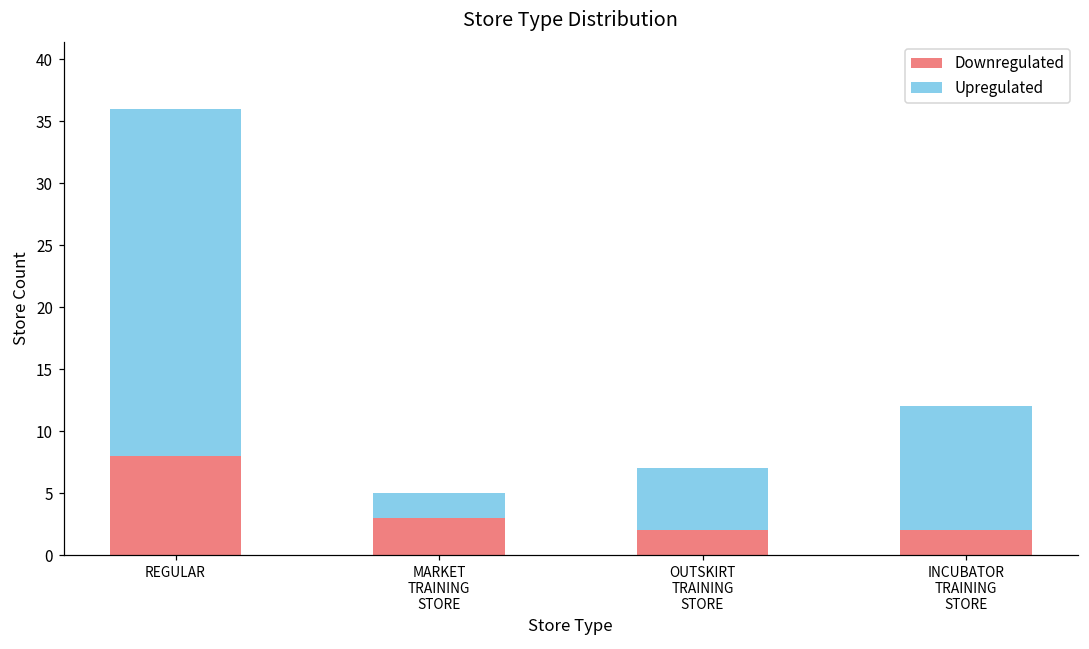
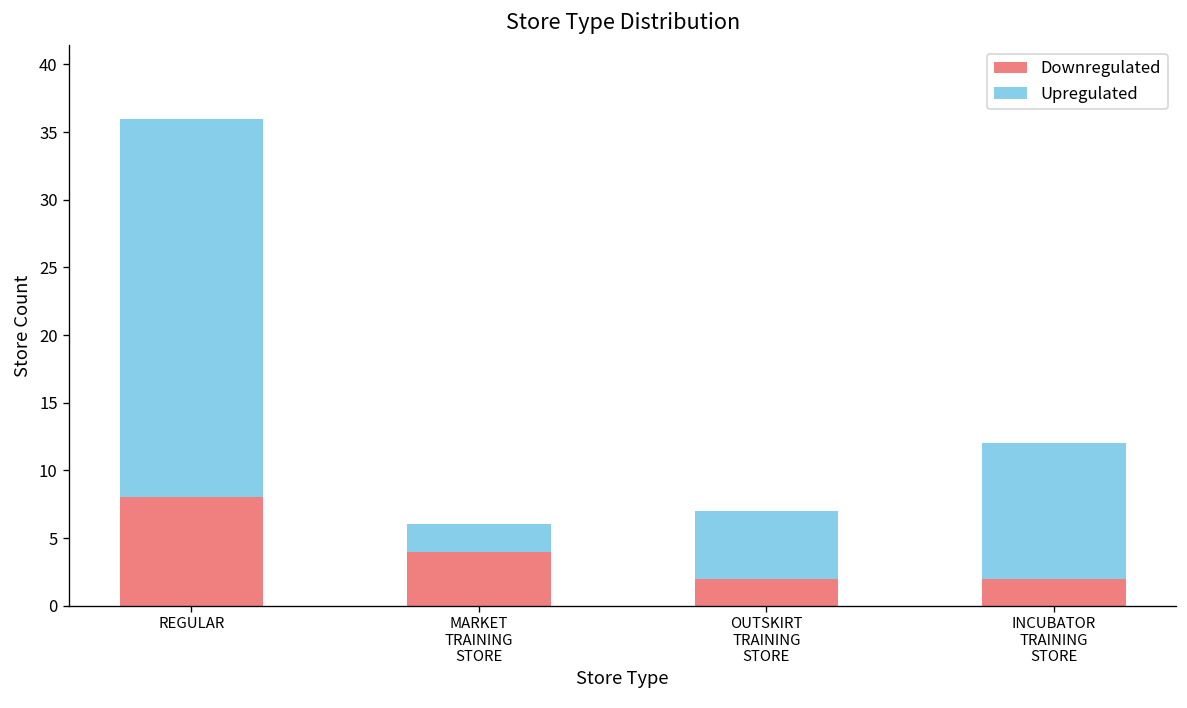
  {
    "Downregulated": {
      "REGULAR": 8,
-     "MARKET TRAINING STORE": 3,
+     "MARKET TRAINING STORE": 4,
      "OUTSKIRT TRAINING STORE": 2,
      "INCUBATOR TRAINING STORE": 2
    },
    "Upregulated": {
      "REGULAR": 28,
      "MARKET TRAINING STORE": 2,
      "OUTSKIRT TRAINING STORE": 5,
      "INCUBATOR TRAINING STORE": 10
    }
  }
